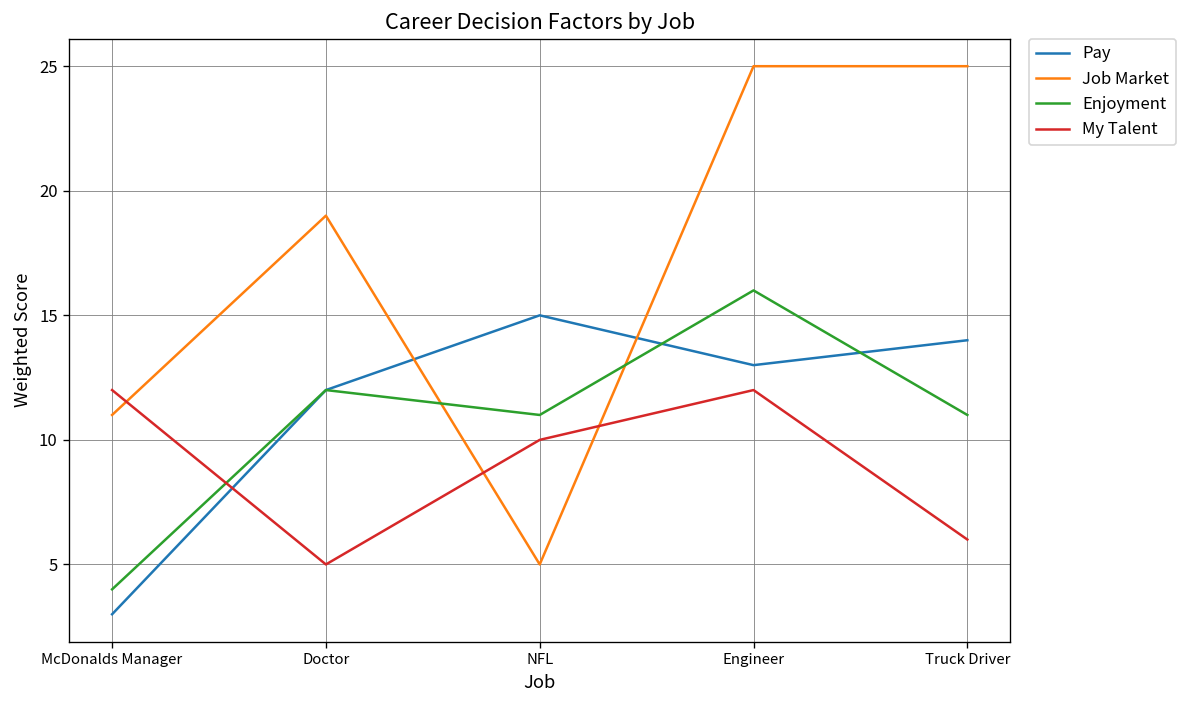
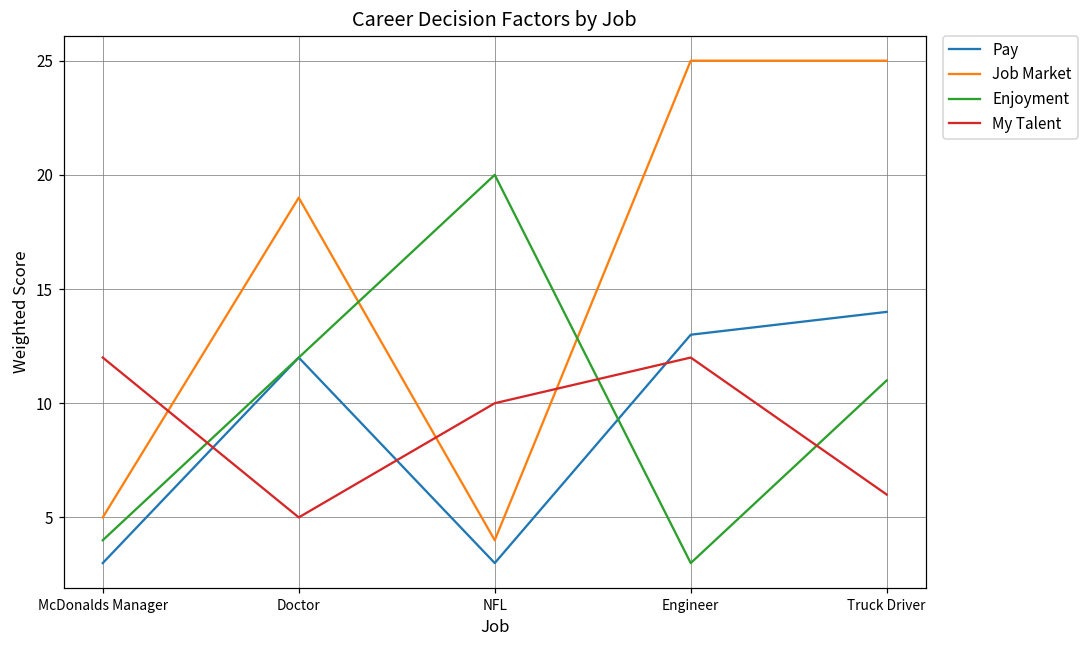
  {
    "Pay": {
      "McDonalds Manager": 3,
-     "NFL": 15,
+     "NFL": 3,
      "Engineer": 13,
      "Truck Driver": 14
    },
    "Job Market": {
-     "McDonalds Manager": 11,
+     "McDonalds Manager": 5,
      "Doctor": 19,
-     "NFL": 5,
+     "NFL": 4,
      "Engineer": 25,
      "Truck Driver": 25
    },
    "Enjoyment": {
      "McDonalds Manager": 4,
-     "NFL": 11,
-     "Engineer": 16,
+     "NFL": 20,
+     "Engineer": 3,
      "Truck Driver": 11
    },
    "My Talent": {
      "McDonalds Manager": 12,
      "Doctor": 5,
      "NFL": 10,
      "Engineer": 12,
      "Truck Driver": 6
    }
  }
